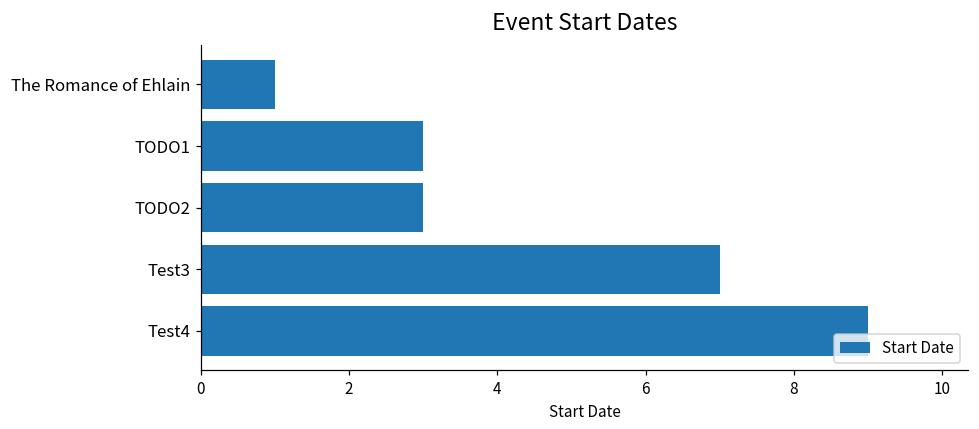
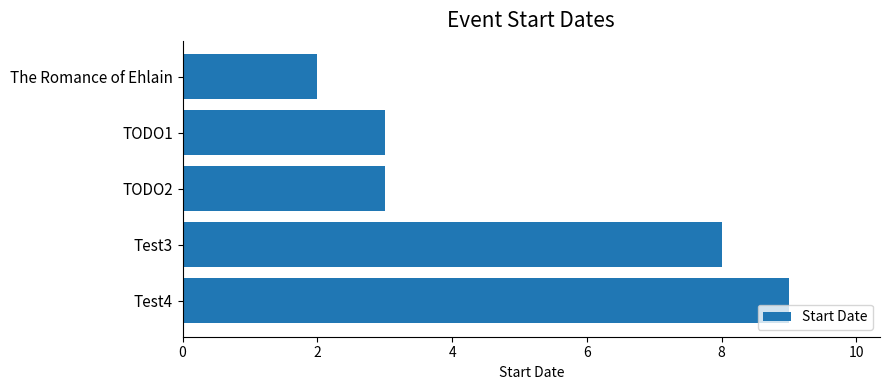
  {
-   "The Romance of Ehlain": 1,
+   "The Romance of Ehlain": 2,
    "TODO1": 3,
    "TODO2": 3,
-   "Test3": 7,
+   "Test3": 8,
    "Test4": 9
  }
